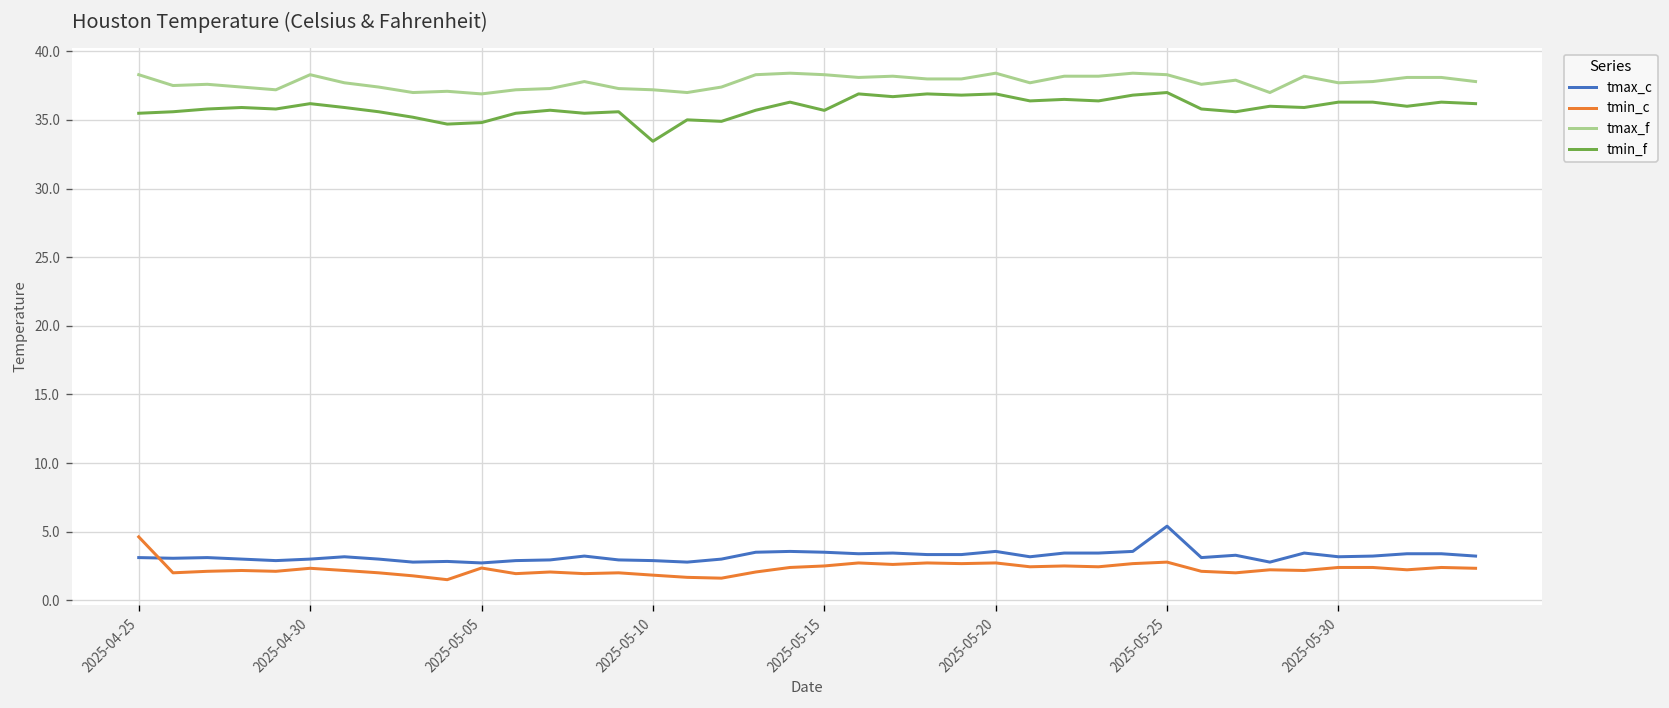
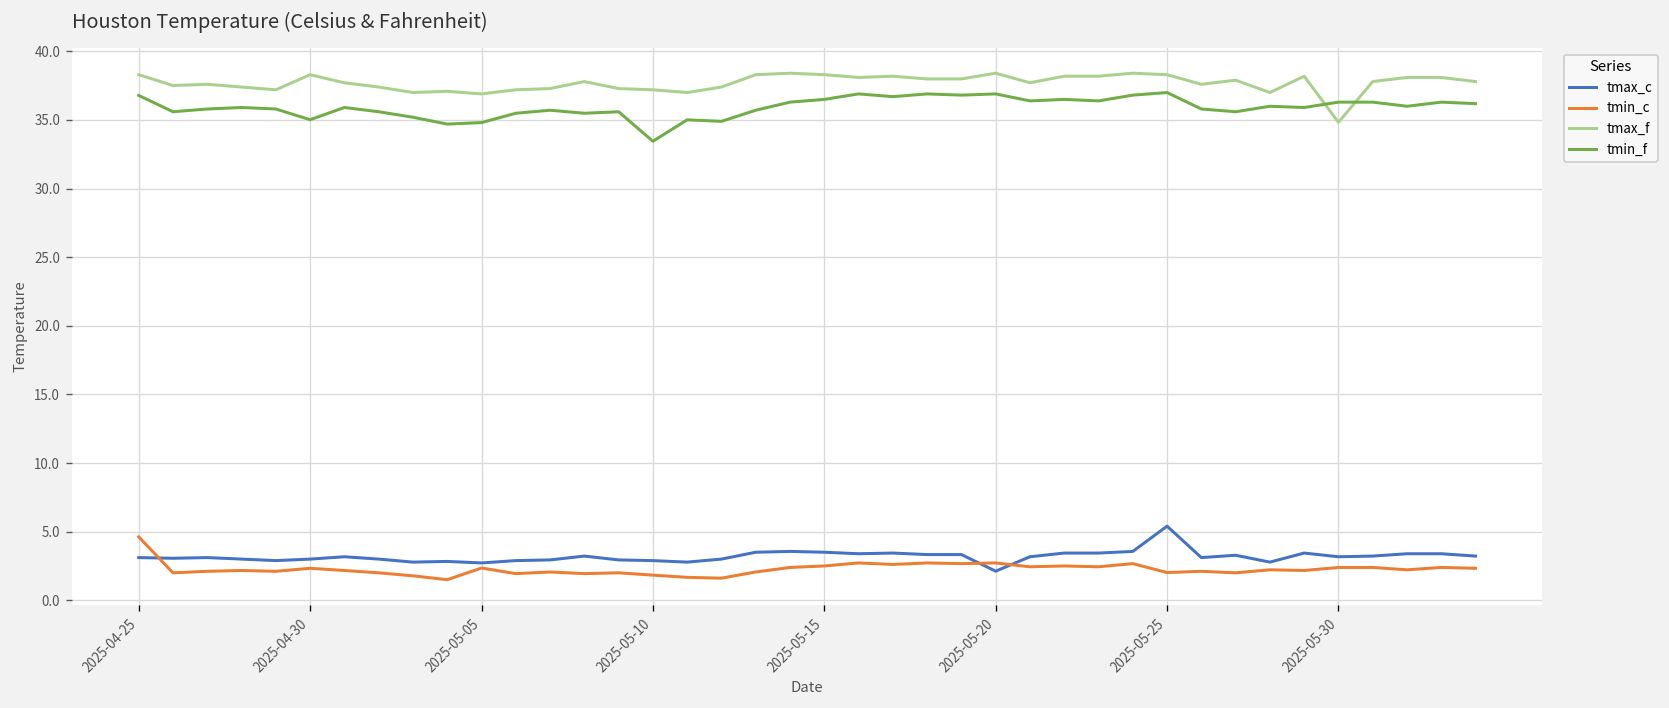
  {
    "tmax_c": {
      "2025-04-25": 3.1,
      "2025-04-30": 3.0,
      "2025-05-05": 2.7,
      "2025-05-10": 2.9,
      "2025-05-15": 3.5,
-     "2025-05-20": 3.6,
+     "2025-05-20": 2.1,
      "2025-05-25": 5.4,
      "2025-05-30": 3.2
    },
    "tmin_c": {
      "2025-04-25": 4.6,
      "2025-04-30": 2.3,
      "2025-05-05": 2.4,
      "2025-05-10": 1.8,
      "2025-05-15": 2.5,
      "2025-05-20": 2.7,
-     "2025-05-25": 2.8,
+     "2025-05-25": 2.0,
      "2025-05-30": 2.4
    },
    "tmax_f": {
      "2025-04-25": 38.3,
      "2025-04-30": 38.3,
      "2025-05-05": 36.9,
      "2025-05-10": 37.2,
      "2025-05-15": 38.3,
      "2025-05-20": 38.4,
      "2025-05-25": 38.3,
-     "2025-05-30": 37.7
+     "2025-05-30": 34.8
    },
    "tmin_f": {
-     "2025-04-25": 35.5,
-     "2025-04-30": 36.2,
+     "2025-04-25": 36.8,
+     "2025-04-30": 35.0,
      "2025-05-05": 34.8,
      "2025-05-10": 33.5,
-     "2025-05-15": 35.7,
+     "2025-05-15": 36.5,
      "2025-05-20": 36.9,
      "2025-05-25": 37.0,
      "2025-05-30": 36.3
    }
  }
